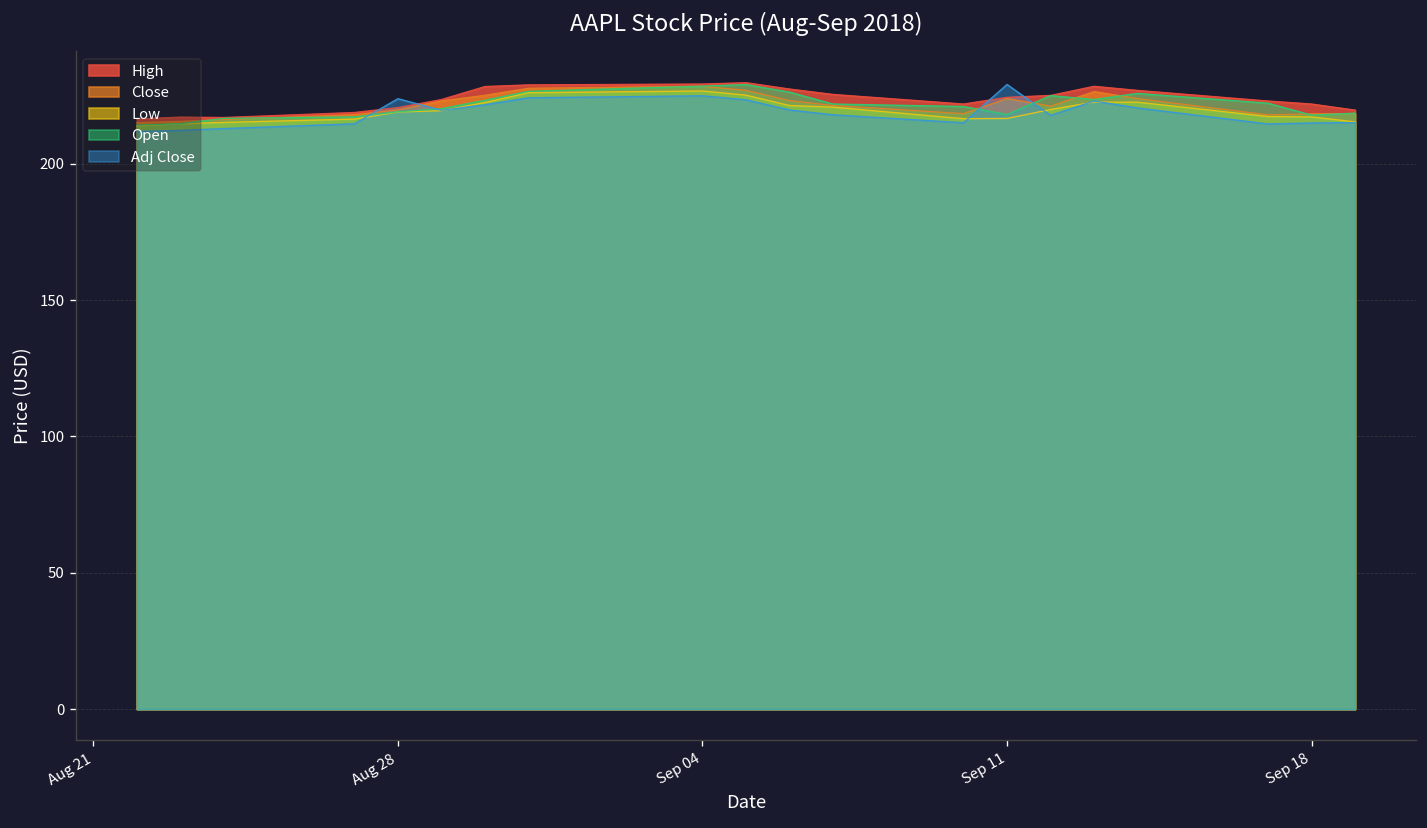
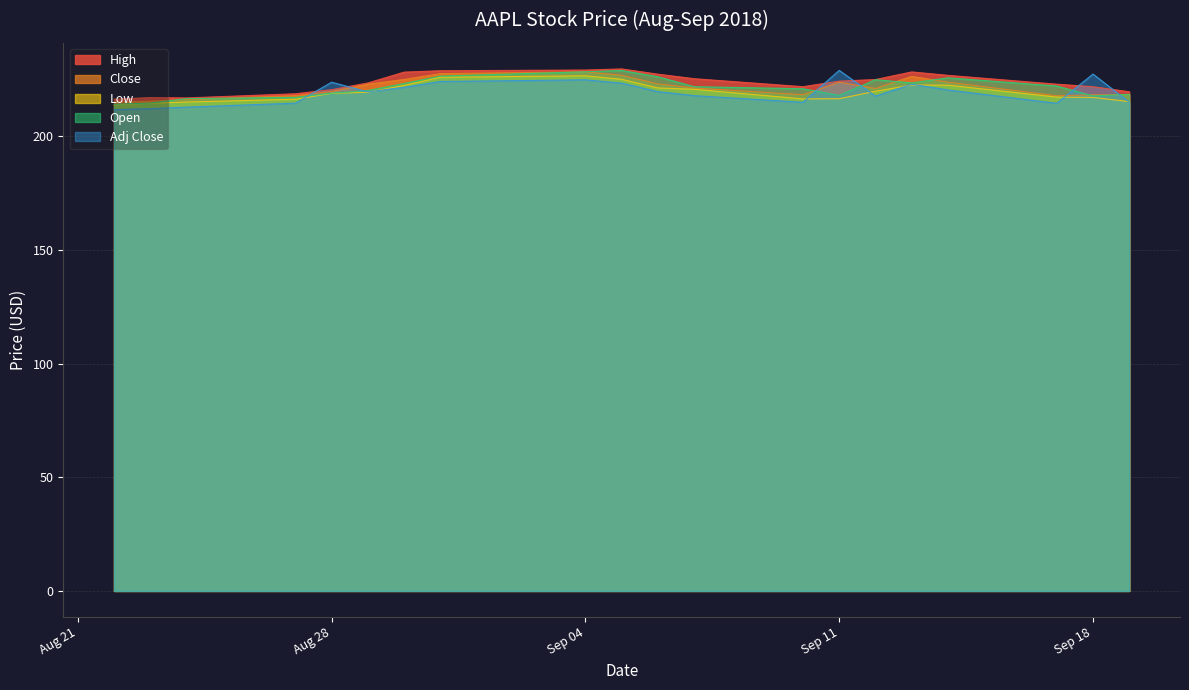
  {
    "Open": {
      "Sep 11": 218
    },
    "Adj Close": {
      "Aug 28": 224,
      "Sep 04": 225,
      "Sep 11": 229,
-     "Sep 18": 215
+     "Sep 18": 227
    }
  }
